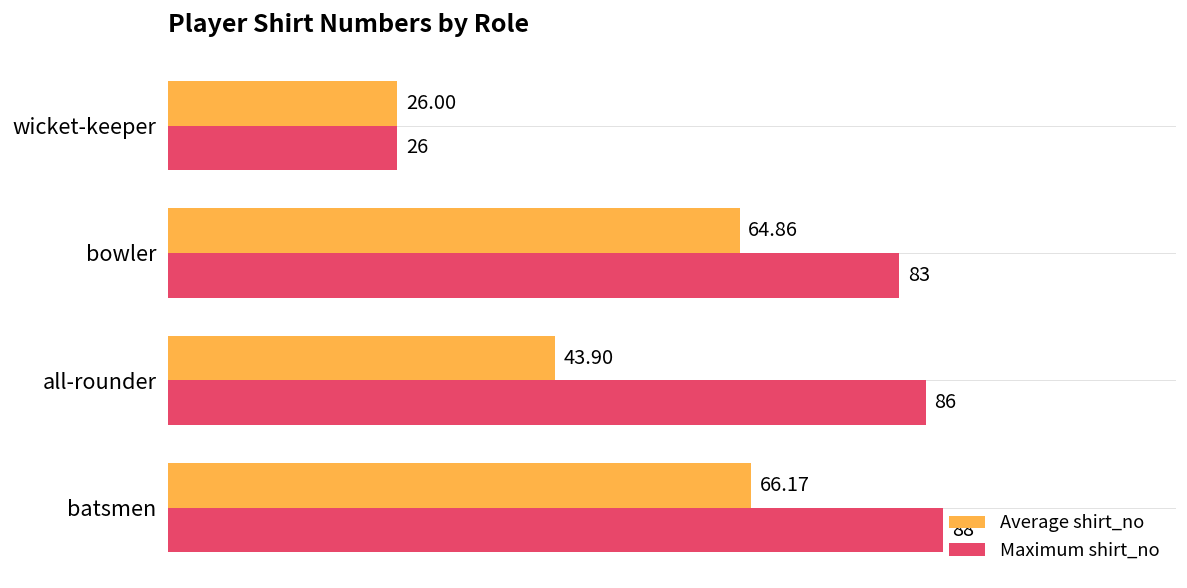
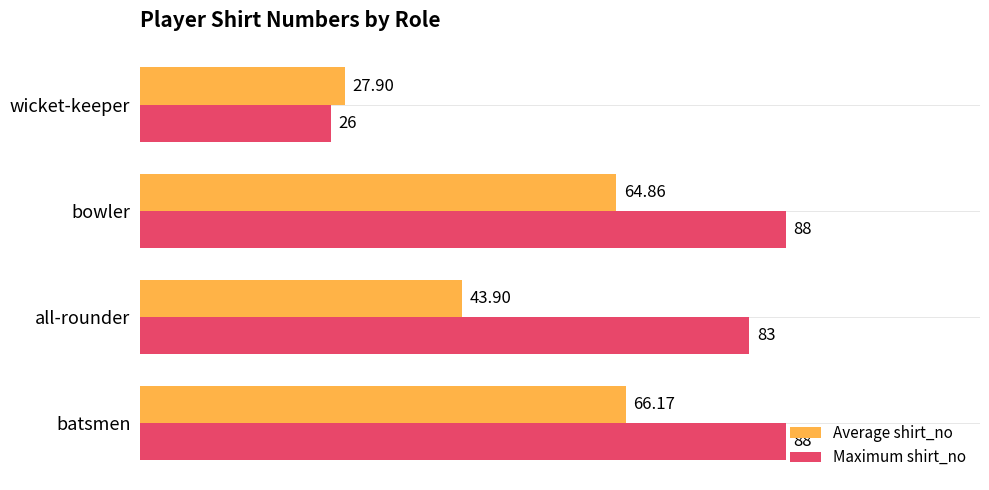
  {
    "Average shirt_no": {
-     "wicket-keeper": 26.00,
+     "wicket-keeper": 27.90,
      "bowler": 64.86,
      "all-rounder": 43.90,
      "batsmen": 66.17
    },
    "Maximum shirt_no": {
      "wicket-keeper": 26,
-     "bowler": 83,
-     "all-rounder": 86,
+     "bowler": 88,
+     "all-rounder": 83,
      "batsmen": 88
    }
  }
